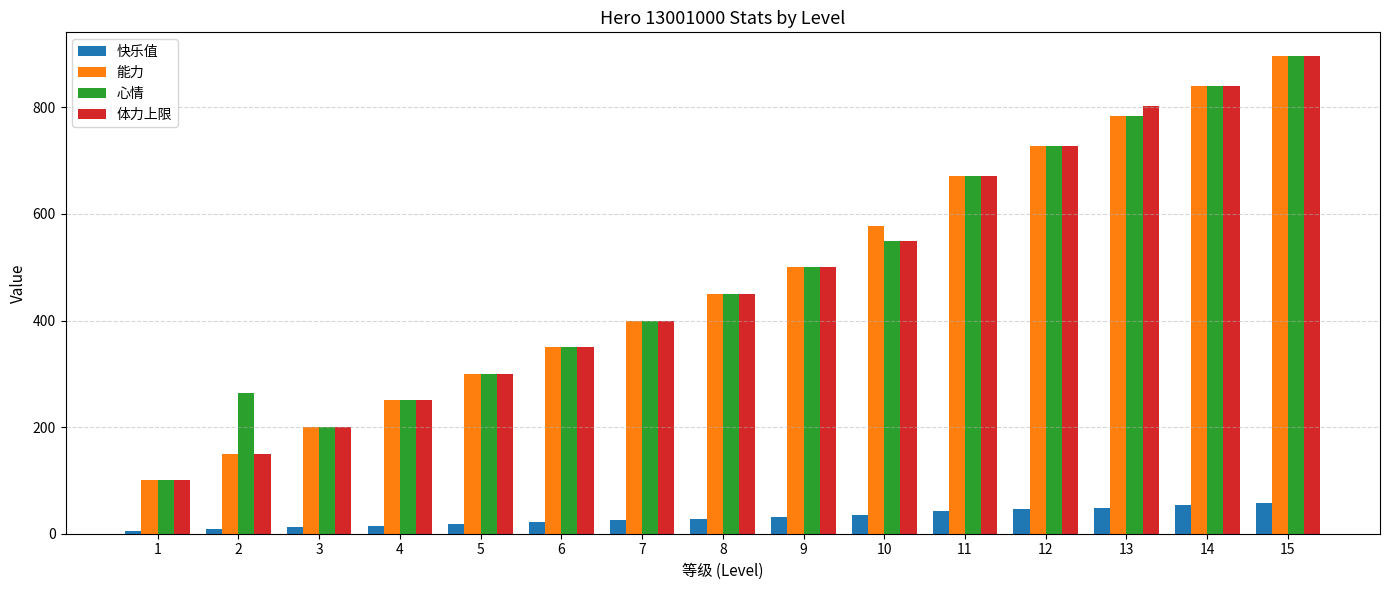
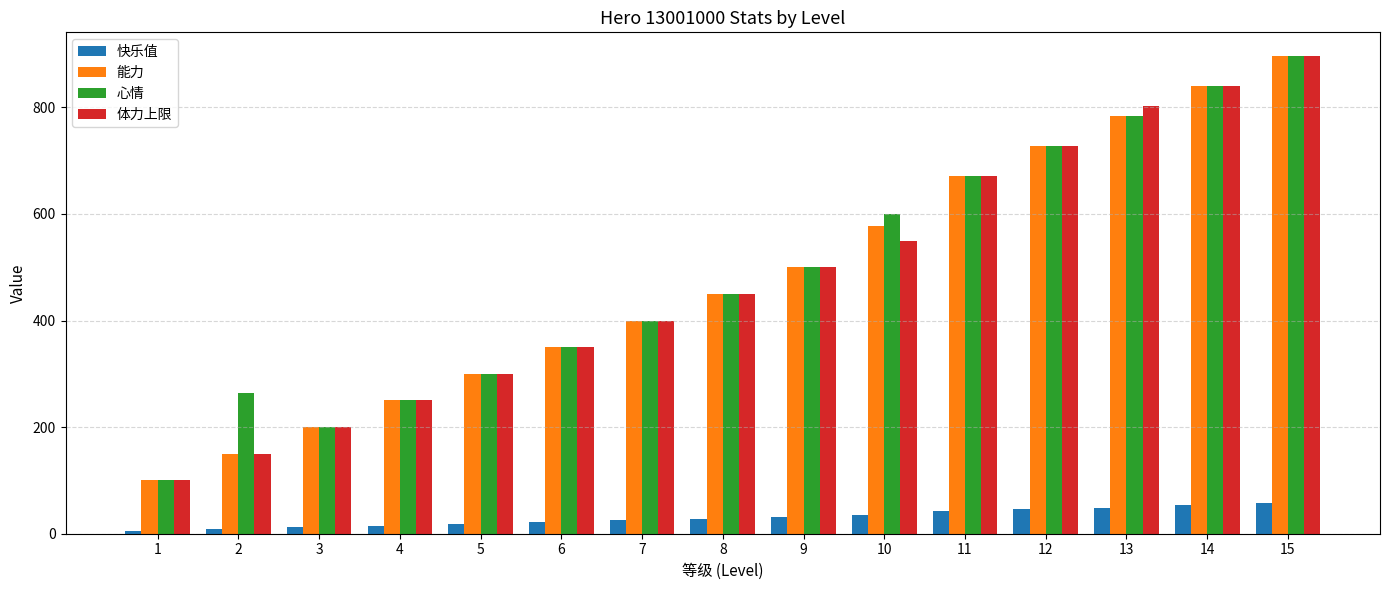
  {
    "快乐值": {
      "1": 10,
      "2": 10,
      "3": 10,
      "4": 20,
      "5": 20,
      "6": 20,
      "7": 30,
      "8": 30,
      "9": 30,
      "10": 40,
      "11": 40,
      "12": 50,
      "13": 50,
      "14": 50,
      "15": 60
    },
    "能力": {
      "1": 100,
      "2": 150,
      "3": 200,
      "4": 250,
      "5": 300,
      "6": 350,
      "7": 400,
      "8": 450,
      "9": 500,
      "10": 580,
      "11": 670,
      "12": 730,
      "13": 780,
      "14": 840,
      "15": 900
    },
    "心情": {
      "1": 100,
      "2": 260,
      "3": 200,
      "4": 250,
      "5": 300,
      "6": 350,
      "7": 400,
      "8": 450,
      "9": 500,
-     "10": 550,
+     "10": 600,
      "11": 670,
      "12": 730,
      "13": 780,
      "14": 840,
      "15": 900
    },
    "体力上限": {
      "1": 100,
      "2": 150,
      "3": 200,
      "4": 250,
      "5": 300,
      "6": 350,
      "7": 400,
      "8": 450,
      "9": 500,
      "10": 550,
      "11": 670,
      "12": 730,
      "13": 800,
      "14": 840,
      "15": 900
    }
  }
